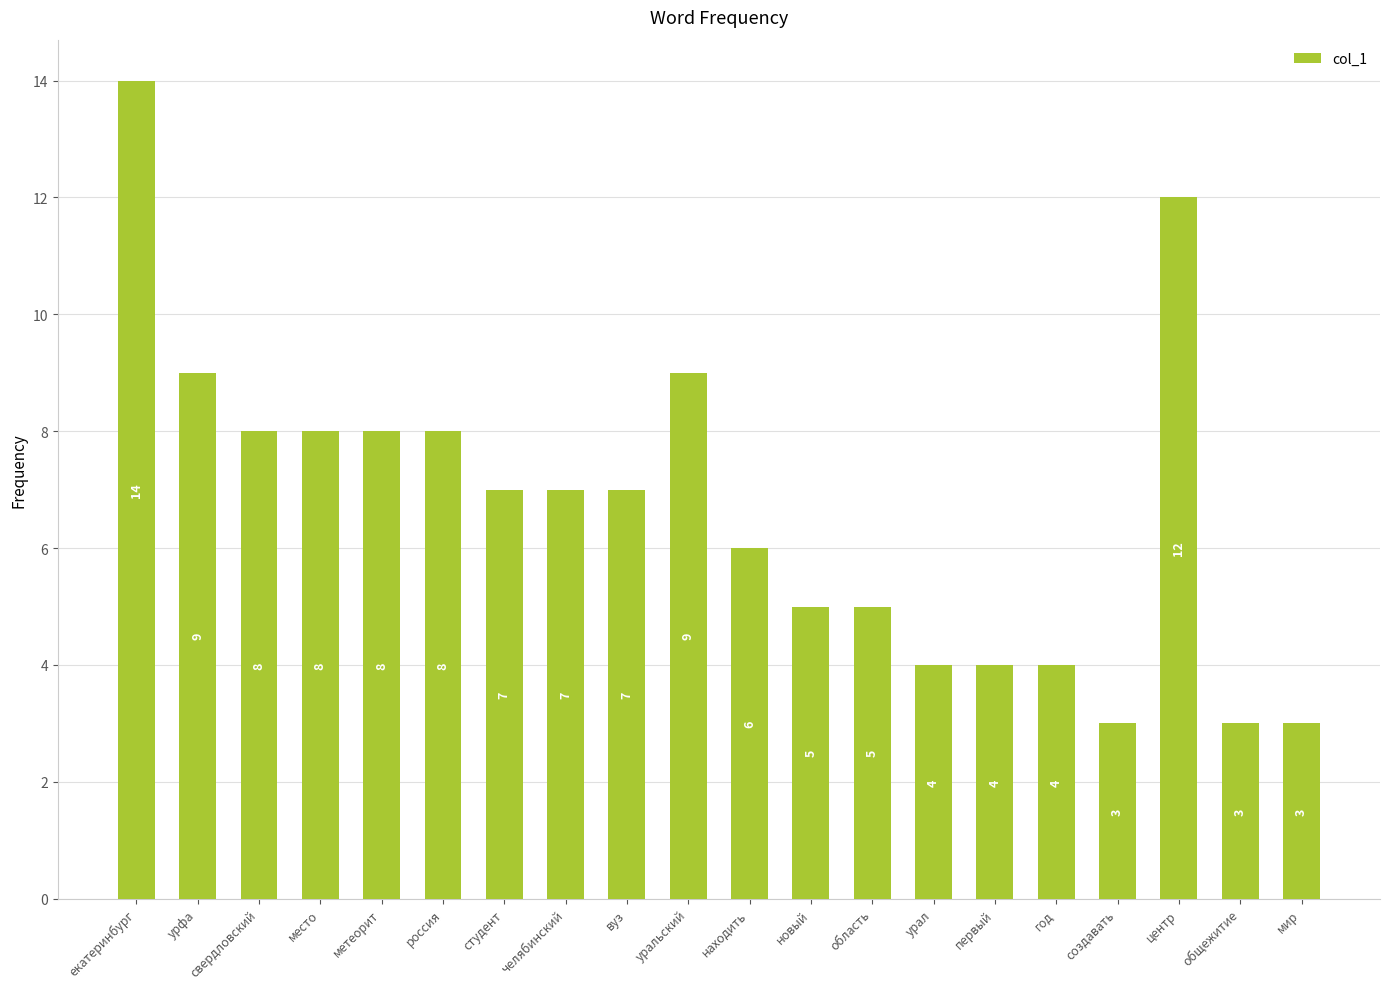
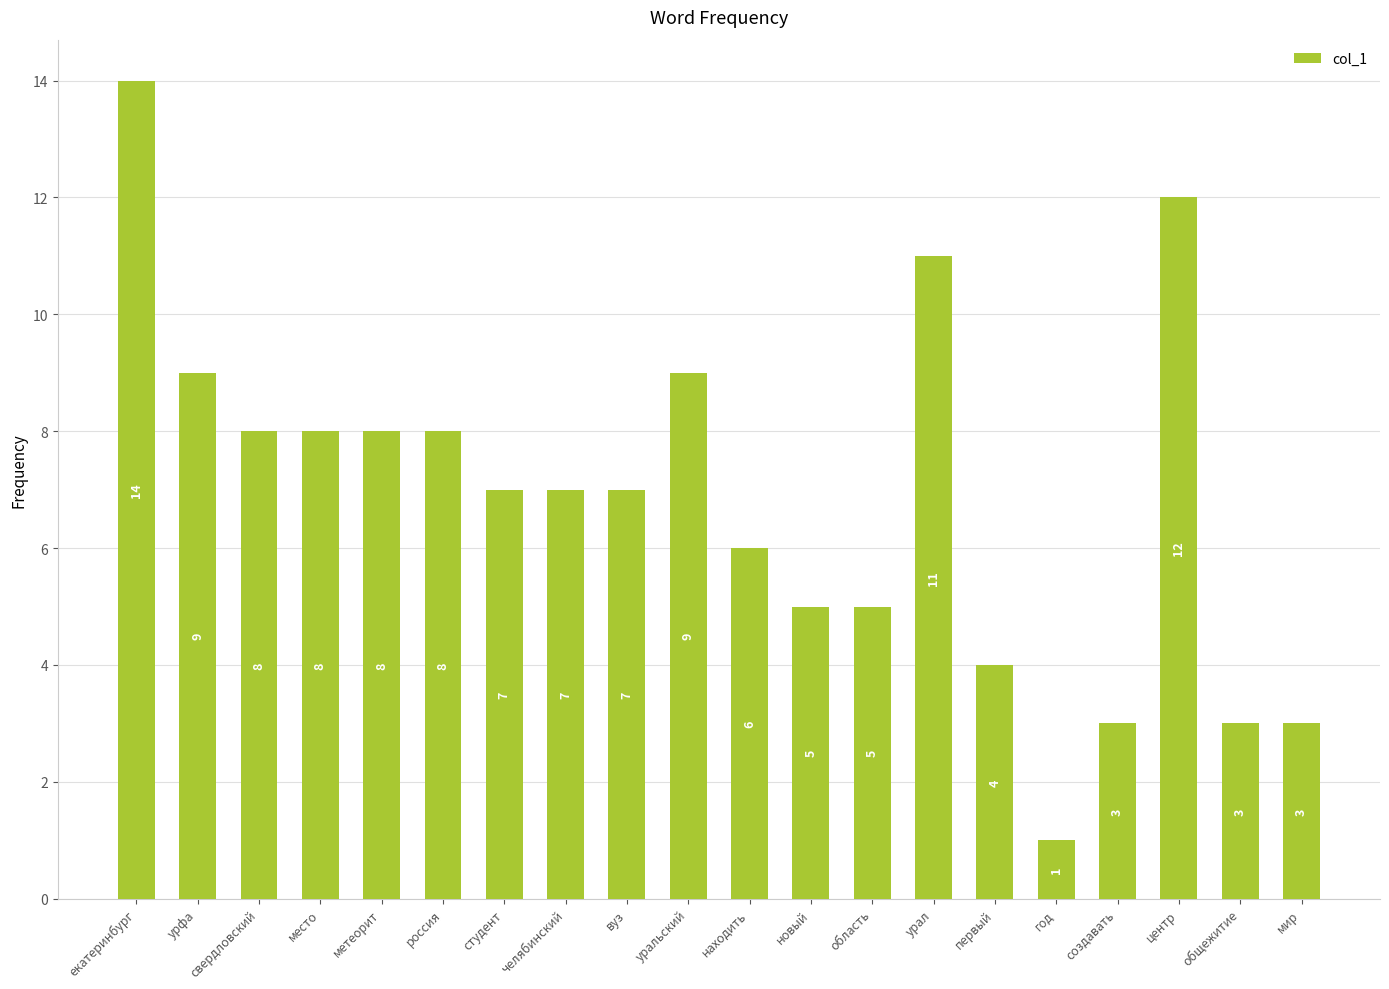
  {
    "екатеринбург": 14,
    "урфа": 9,
    "свердловский": 8,
    "место": 8,
    "метеорит": 8,
    "россия": 8,
    "студент": 7,
    "челябинский": 7,
    "вуз": 7,
    "уральский": 9,
    "находить": 6,
    "новый": 5,
    "область": 5,
-   "урал": 4,
+   "урал": 11,
    "первый": 4,
-   "год": 4,
+   "год": 1,
    "создавать": 3,
    "центр": 12,
    "общежитие": 3,
    "мир": 3
  }
